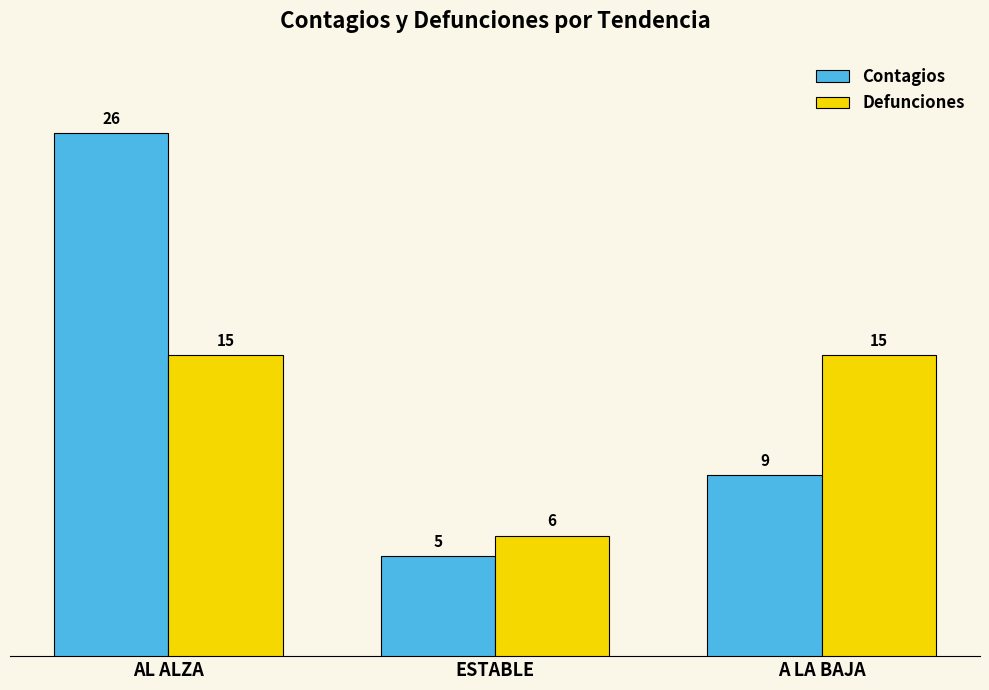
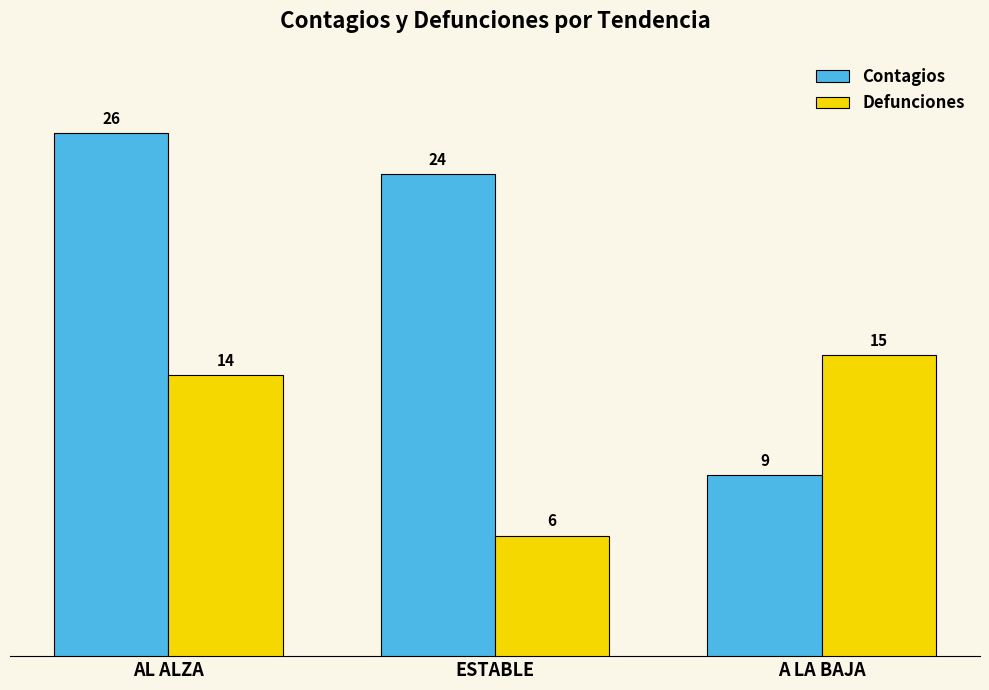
  {
    "Contagios": {
      "AL ALZA": 26,
-     "ESTABLE": 5,
+     "ESTABLE": 24,
      "A LA BAJA": 9
    },
    "Defunciones": {
-     "AL ALZA": 15,
+     "AL ALZA": 14,
      "ESTABLE": 6,
      "A LA BAJA": 15
    }
  }
